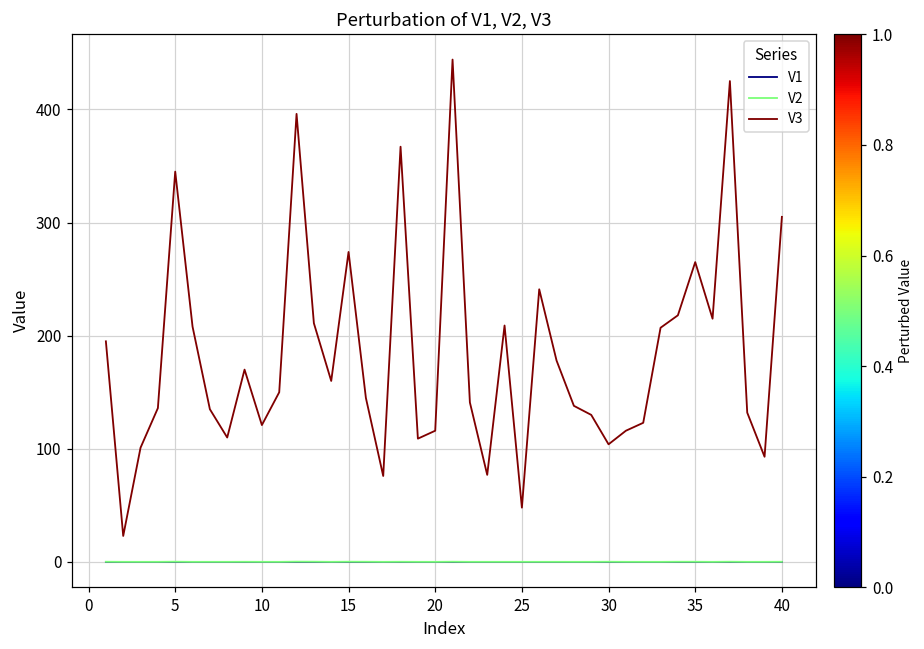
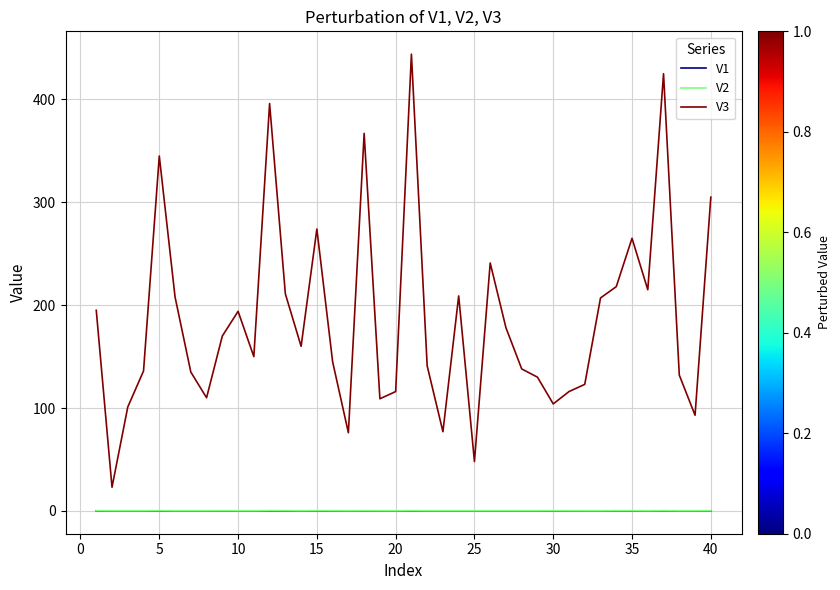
  {
    "V2": {
      "5": 0,
      "10": 0,
      "15": 0,
      "20": 0,
      "25": 0,
      "30": 0,
      "35": 0,
      "40": 0
    },
    "V3": {
      "5": 345,
-     "10": 121,
+     "10": 194,
      "15": 274,
      "20": 116,
      "25": 48,
      "30": 104,
      "35": 265,
      "40": 305
    }
  }
